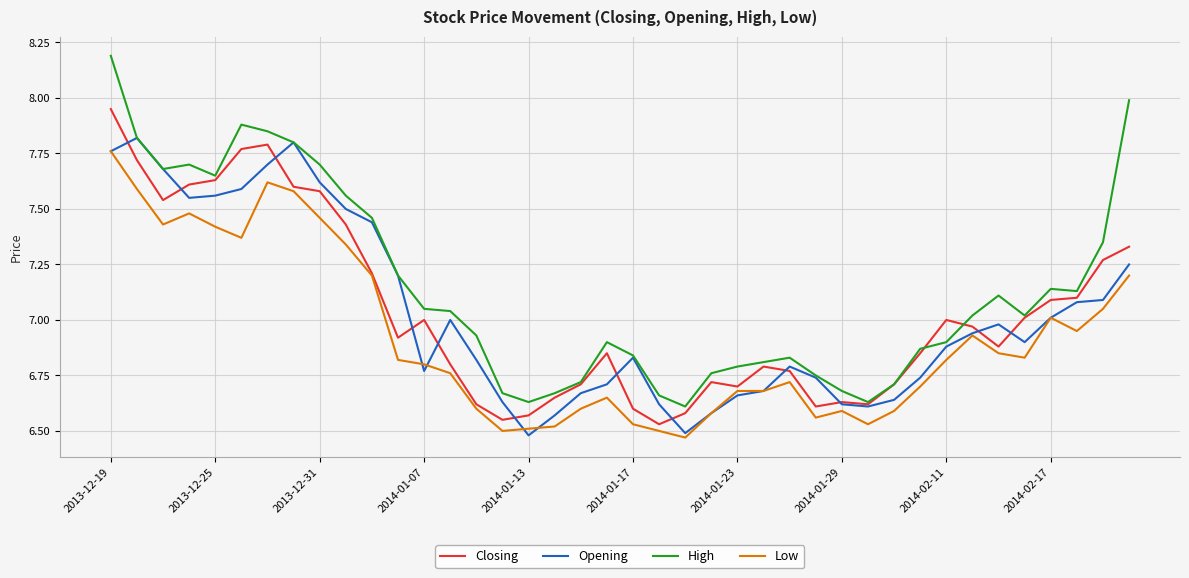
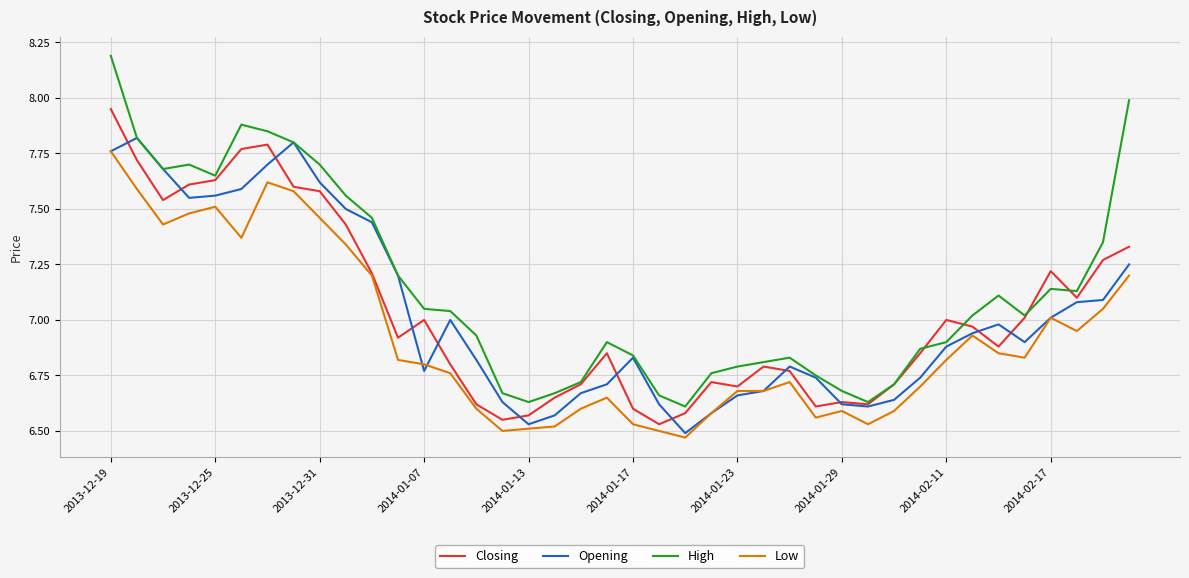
  {
    "Closing": {
      "2013-12-19": 7.95,
      "2013-12-25": 7.63,
      "2013-12-31": 7.58,
      "2014-01-07": 7.00,
      "2014-01-13": 6.57,
      "2014-01-17": 6.60,
      "2014-01-23": 6.70,
      "2014-02-11": 7.00,
-     "2014-02-17": 7.09
+     "2014-02-17": 7.22
    },
    "Opening": {
      "2013-12-25": 7.56,
      "2013-12-31": 7.62,
      "2014-01-07": 6.77,
-     "2014-01-13": 6.48,
+     "2014-01-13": 6.53,
      "2014-01-23": 6.66,
      "2014-02-11": 6.88
    },
    "High": {
      "2013-12-19": 8.19,
      "2013-12-25": 7.65,
      "2013-12-31": 7.70,
      "2014-01-07": 7.05,
      "2014-01-13": 6.63,
      "2014-01-23": 6.79,
      "2014-01-29": 6.68,
      "2014-02-11": 6.90,
      "2014-02-17": 7.14
    },
    "Low": {
-     "2013-12-25": 7.42,
+     "2013-12-25": 7.51,
      "2013-12-31": 7.46,
      "2014-01-07": 6.80,
      "2014-01-13": 6.51,
      "2014-01-17": 6.53,
      "2014-01-23": 6.68,
      "2014-01-29": 6.59,
      "2014-02-11": 6.82
    }
  }
